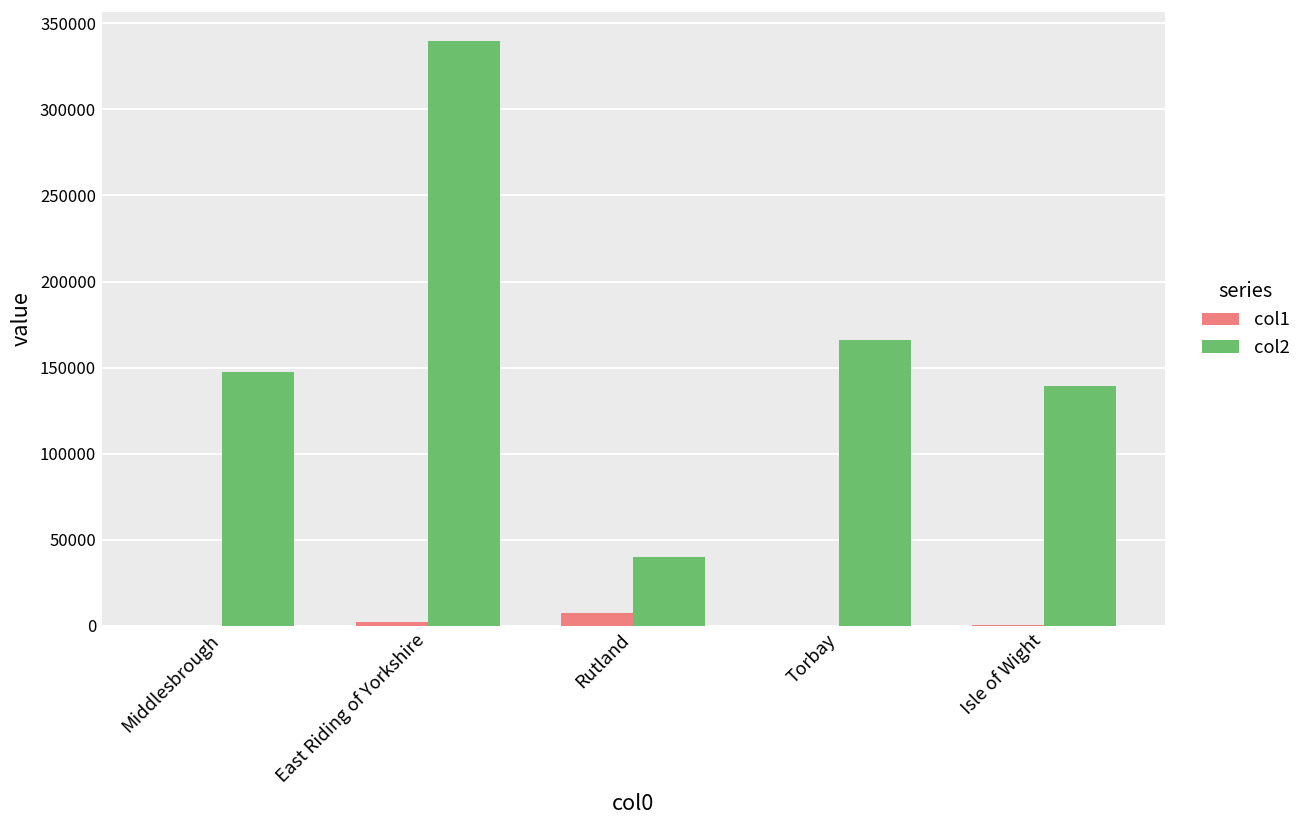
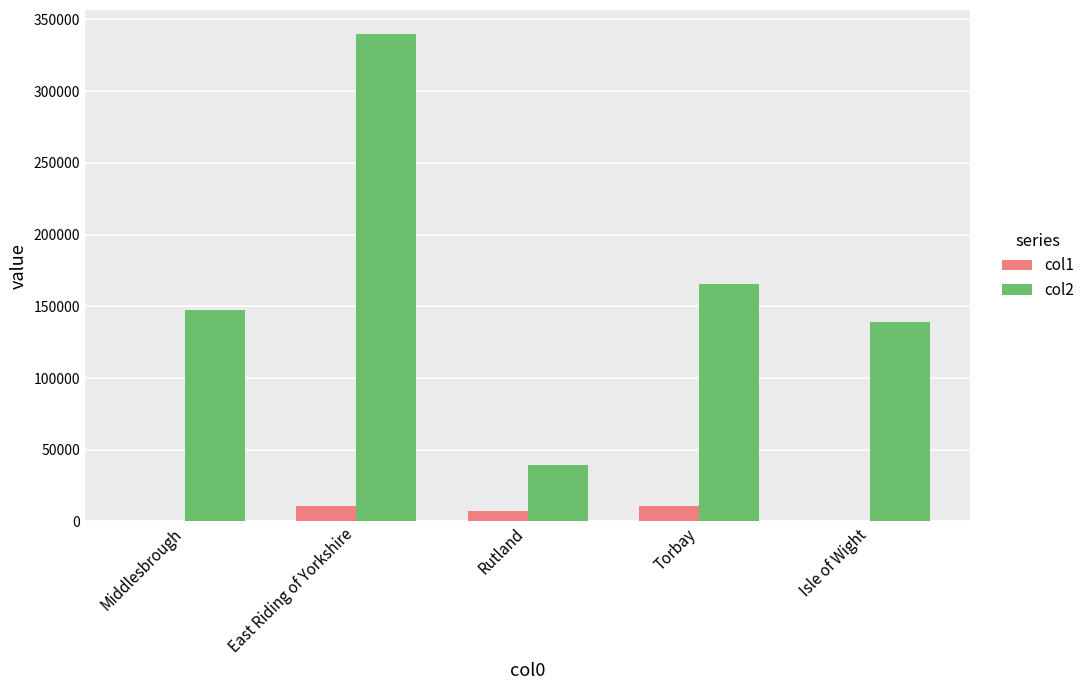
  {
    "col1": {
-     "East Riding of Yorkshire": 2000,
+     "East Riding of Yorkshire": 11000,
      "Rutland": 7000,
-     "Torbay": 0
+     "Torbay": 11000
    },
    "col2": {
      "Middlesbrough": 147000,
      "East Riding of Yorkshire": 340000,
      "Rutland": 40000,
      "Torbay": 166000,
      "Isle of Wight": 139000
    }
  }
